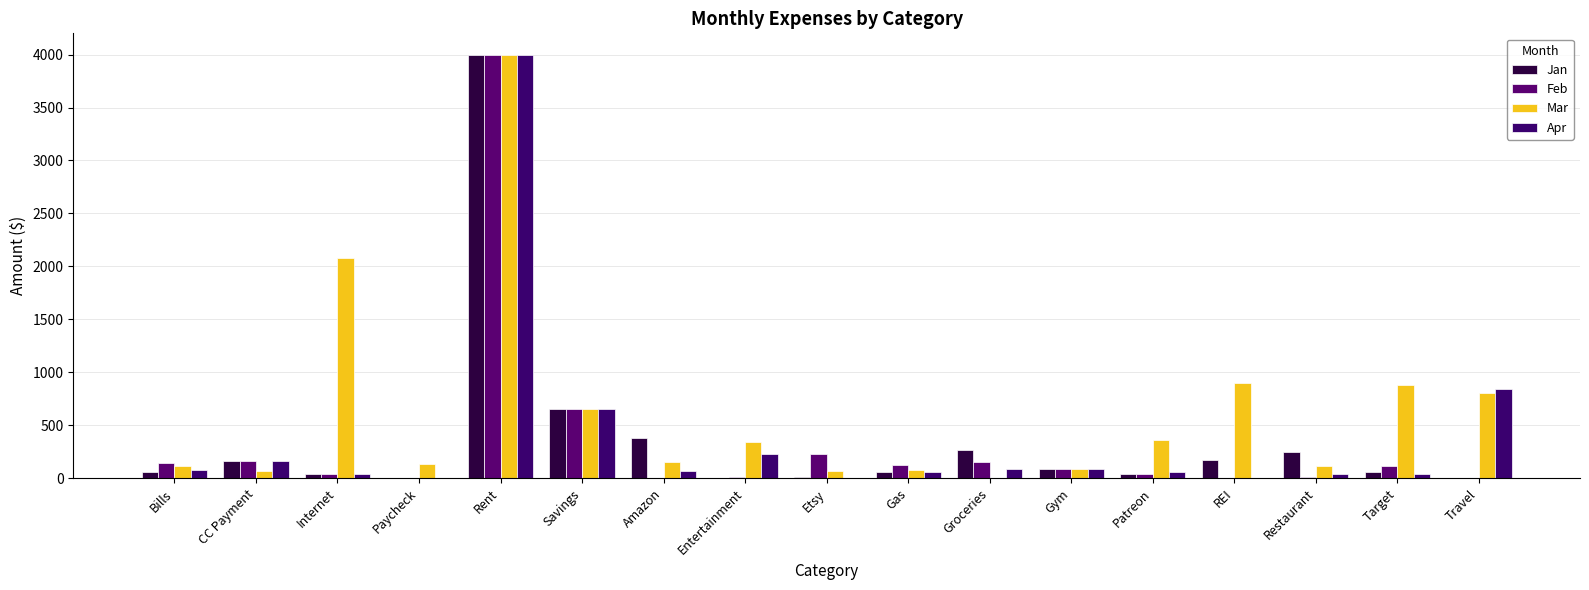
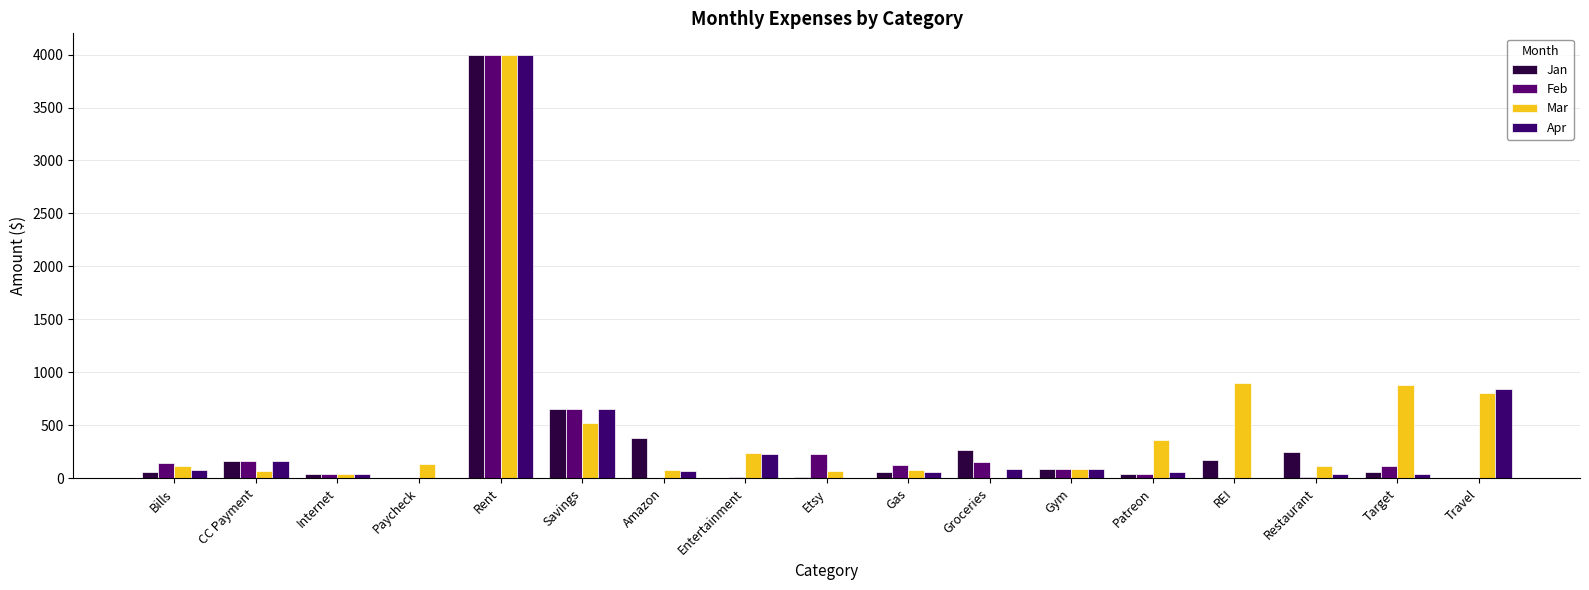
  {
    "Mar": {
      "Bills": 110,
      "CC Payment": 70,
-     "Internet": 2080,
+     "Internet": 40,
      "Paycheck": 130,
      "Rent": 4000,
-     "Savings": 650,
-     "Amazon": 160,
-     "Entertainment": 350,
+     "Savings": 520,
+     "Amazon": 80,
+     "Entertainment": 240,
      "Etsy": 70,
      "Gas": 80,
      "Groceries": 0,
      "Gym": 90,
      "Patreon": 360,
      "REI": 900,
      "Restaurant": 120,
      "Target": 880,
      "Travel": 800
    }
  }
